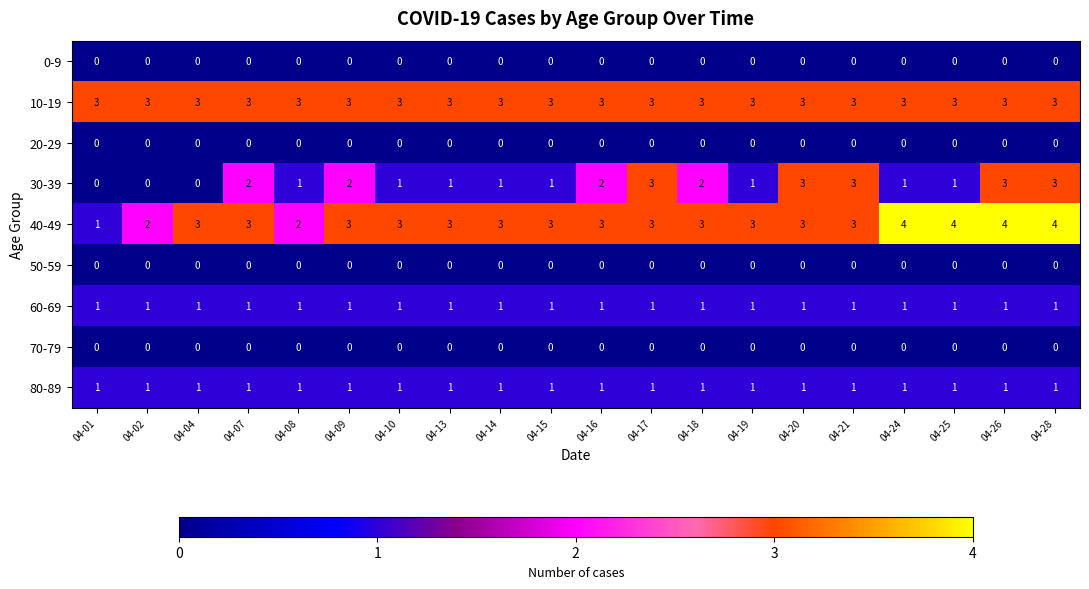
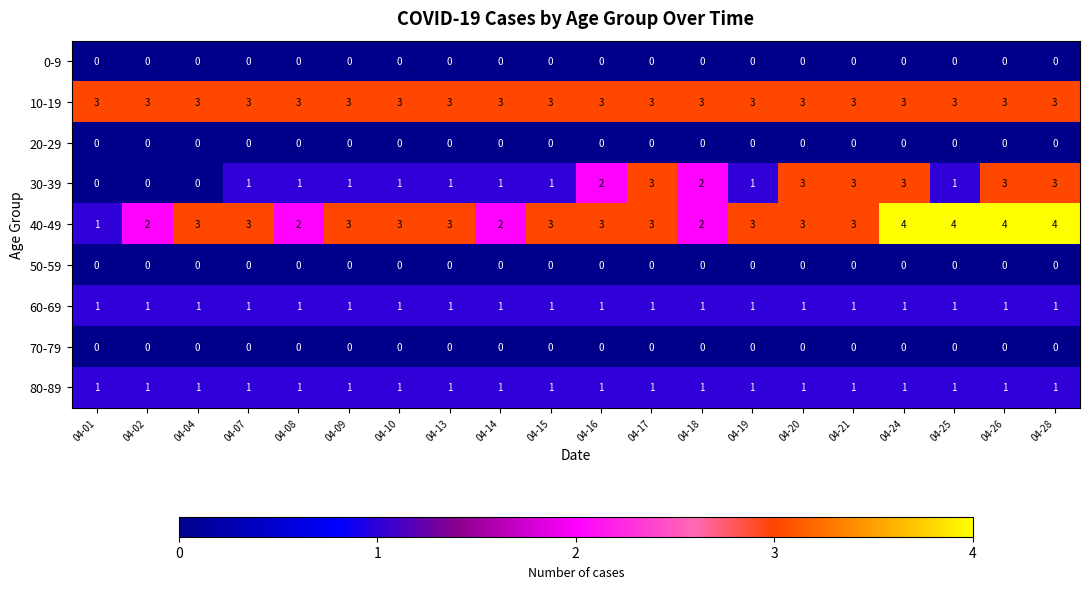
  {
    "0-9": {
      "04-01": 0,
      "04-02": 0,
      "04-04": 0,
      "04-07": 0,
      "04-08": 0,
      "04-09": 0,
      "04-10": 0,
      "04-13": 0,
      "04-14": 0,
      "04-15": 0,
      "04-16": 0,
      "04-17": 0,
      "04-18": 0,
      "04-19": 0,
      "04-20": 0,
      "04-21": 0,
      "04-24": 0,
      "04-25": 0,
      "04-26": 0,
      "04-28": 0
    },
    "10-19": {
      "04-01": 3,
      "04-02": 3,
      "04-04": 3,
      "04-07": 3,
      "04-08": 3,
      "04-09": 3,
      "04-10": 3,
      "04-13": 3,
      "04-14": 3,
      "04-15": 3,
      "04-16": 3,
      "04-17": 3,
      "04-18": 3,
      "04-19": 3,
      "04-20": 3,
      "04-21": 3,
      "04-24": 3,
      "04-25": 3,
      "04-26": 3,
      "04-28": 3
    },
    "20-29": {
      "04-01": 0,
      "04-02": 0,
      "04-04": 0,
      "04-07": 0,
      "04-08": 0,
      "04-09": 0,
      "04-10": 0,
      "04-13": 0,
      "04-14": 0,
      "04-15": 0,
      "04-16": 0,
      "04-17": 0,
      "04-18": 0,
      "04-19": 0,
      "04-20": 0,
      "04-21": 0,
      "04-24": 0,
      "04-25": 0,
      "04-26": 0,
      "04-28": 0
    },
    "30-39": {
      "04-01": 0,
      "04-02": 0,
      "04-04": 0,
-     "04-07": 2,
+     "04-07": 1,
      "04-08": 1,
-     "04-09": 2,
+     "04-09": 1,
      "04-10": 1,
      "04-13": 1,
      "04-14": 1,
      "04-15": 1,
      "04-16": 2,
      "04-17": 3,
      "04-18": 2,
      "04-19": 1,
      "04-20": 3,
      "04-21": 3,
-     "04-24": 1,
+     "04-24": 3,
      "04-25": 1,
      "04-26": 3,
      "04-28": 3
    },
    "40-49": {
      "04-01": 1,
      "04-02": 2,
      "04-04": 3,
      "04-07": 3,
      "04-08": 2,
      "04-09": 3,
      "04-10": 3,
      "04-13": 3,
-     "04-14": 3,
+     "04-14": 2,
      "04-15": 3,
      "04-16": 3,
      "04-17": 3,
-     "04-18": 3,
+     "04-18": 2,
      "04-19": 3,
      "04-20": 3,
      "04-21": 3,
      "04-24": 4,
      "04-25": 4,
      "04-26": 4,
      "04-28": 4
    },
    "50-59": {
      "04-01": 0,
      "04-02": 0,
      "04-04": 0,
      "04-07": 0,
      "04-08": 0,
      "04-09": 0,
      "04-10": 0,
      "04-13": 0,
      "04-14": 0,
      "04-15": 0,
      "04-16": 0,
      "04-17": 0,
      "04-18": 0,
      "04-19": 0,
      "04-20": 0,
      "04-21": 0,
      "04-24": 0,
      "04-25": 0,
      "04-26": 0,
      "04-28": 0
    },
    "60-69": {
      "04-01": 1,
      "04-02": 1,
      "04-04": 1,
      "04-07": 1,
      "04-08": 1,
      "04-09": 1,
      "04-10": 1,
      "04-13": 1,
      "04-14": 1,
      "04-15": 1,
      "04-16": 1,
      "04-17": 1,
      "04-18": 1,
      "04-19": 1,
      "04-20": 1,
      "04-21": 1,
      "04-24": 1,
      "04-25": 1,
      "04-26": 1,
      "04-28": 1
    },
    "70-79": {
      "04-01": 0,
      "04-02": 0,
      "04-04": 0,
      "04-07": 0,
      "04-08": 0,
      "04-09": 0,
      "04-10": 0,
      "04-13": 0,
      "04-14": 0,
      "04-15": 0,
      "04-16": 0,
      "04-17": 0,
      "04-18": 0,
      "04-19": 0,
      "04-20": 0,
      "04-21": 0,
      "04-24": 0,
      "04-25": 0,
      "04-26": 0,
      "04-28": 0
    },
    "80-89": {
      "04-01": 1,
      "04-02": 1,
      "04-04": 1,
      "04-07": 1,
      "04-08": 1,
      "04-09": 1,
      "04-10": 1,
      "04-13": 1,
      "04-14": 1,
      "04-15": 1,
      "04-16": 1,
      "04-17": 1,
      "04-18": 1,
      "04-19": 1,
      "04-20": 1,
      "04-21": 1,
      "04-24": 1,
      "04-25": 1,
      "04-26": 1,
      "04-28": 1
    }
  }
